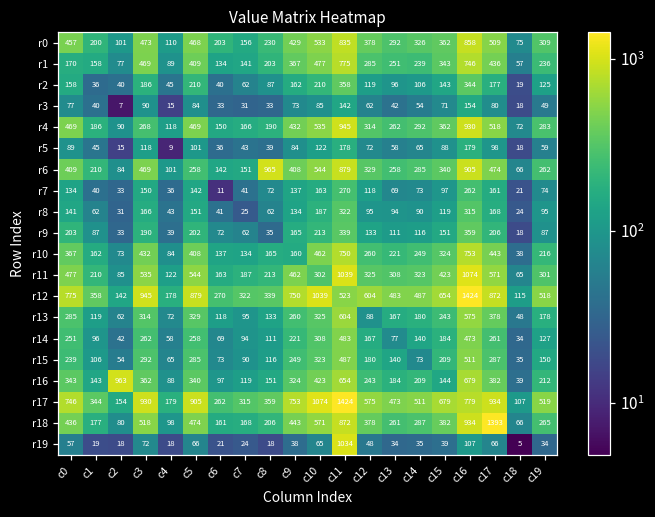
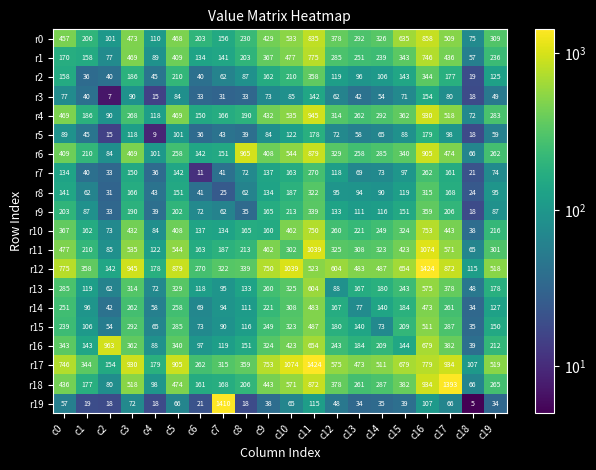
  {
    "r0": {
      "c0": 457,
      "c1": 200,
      "c2": 101,
      "c3": 473,
      "c4": 110,
      "c5": 468,
      "c6": 203,
      "c7": 156,
      "c8": 230,
      "c9": 429,
      "c10": 533,
      "c11": 835,
      "c12": 378,
      "c13": 292,
      "c14": 326,
-     "c15": 362,
+     "c15": 635,
      "c16": 858,
      "c17": 509,
      "c18": 75,
      "c19": 309
    },
    "r19": {
      "c0": 57,
      "c1": 19,
      "c2": 18,
      "c3": 72,
      "c4": 18,
      "c5": 66,
      "c6": 21,
-     "c7": 24,
+     "c7": 1410,
      "c8": 18,
      "c9": 38,
      "c10": 65,
-     "c11": 1034,
+     "c11": 115,
      "c12": 48,
      "c13": 34,
      "c14": 35,
      "c15": 39,
      "c16": 107,
      "c17": 66,
      "c18": 5,
      "c19": 34
    }
  }
